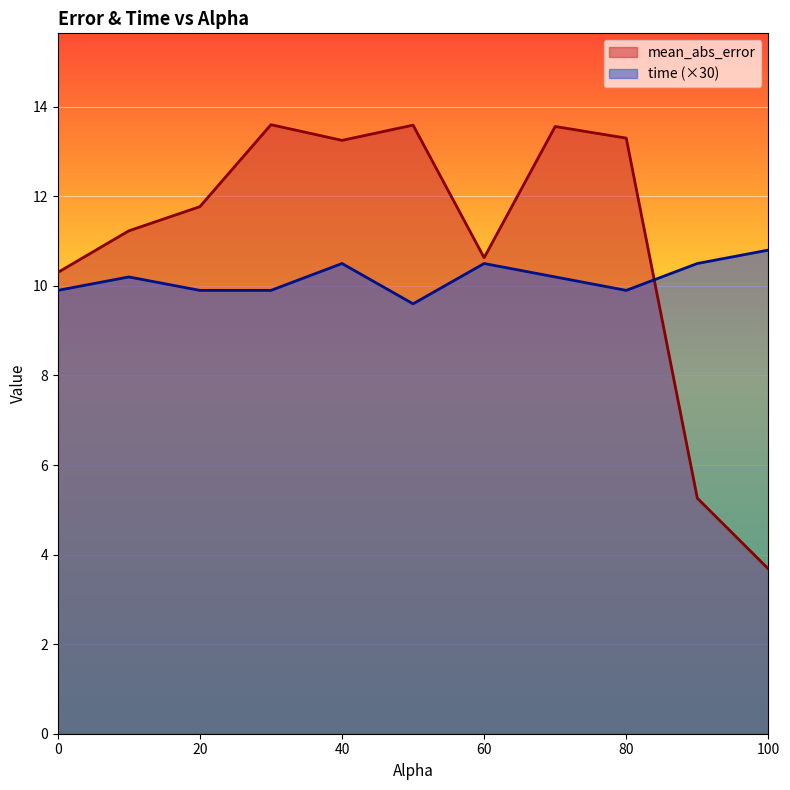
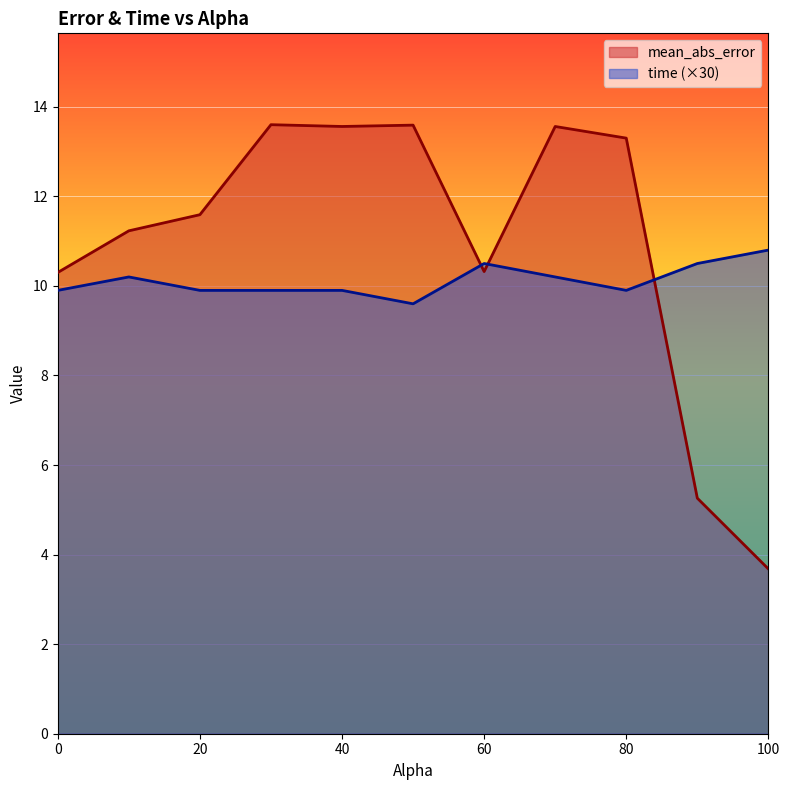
  {
    "mean_abs_error": {
      "0": 10.3,
-     "20": 11.8,
-     "40": 13.3,
-     "60": 10.6,
+     "20": 11.6,
+     "40": 13.6,
+     "60": 10.3,
      "80": 13.3,
      "100": 3.7
    },
    "time (×30)": {
      "0": 9.9,
      "20": 9.9,
-     "40": 10.5,
+     "40": 9.9,
      "60": 10.5,
      "80": 9.9,
      "100": 10.8
    }
  }
